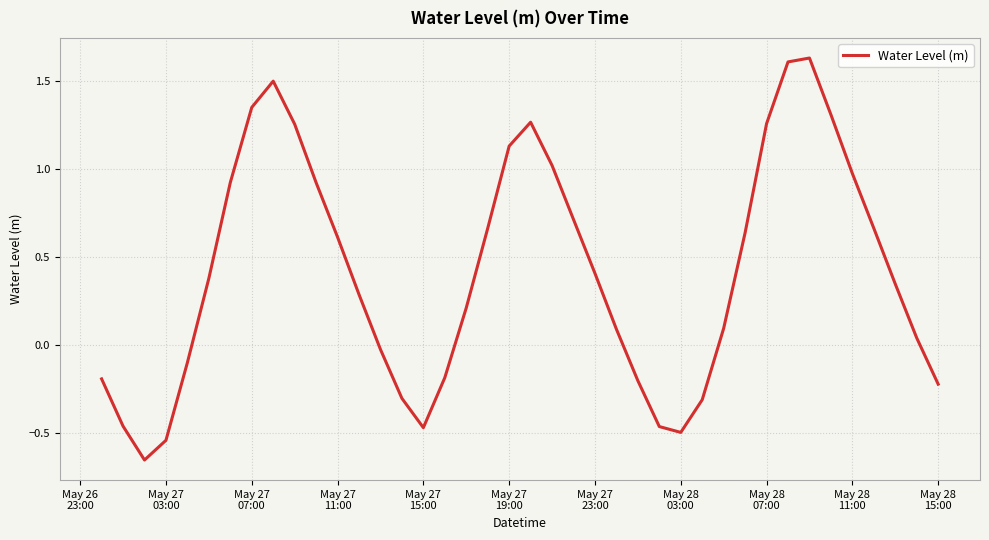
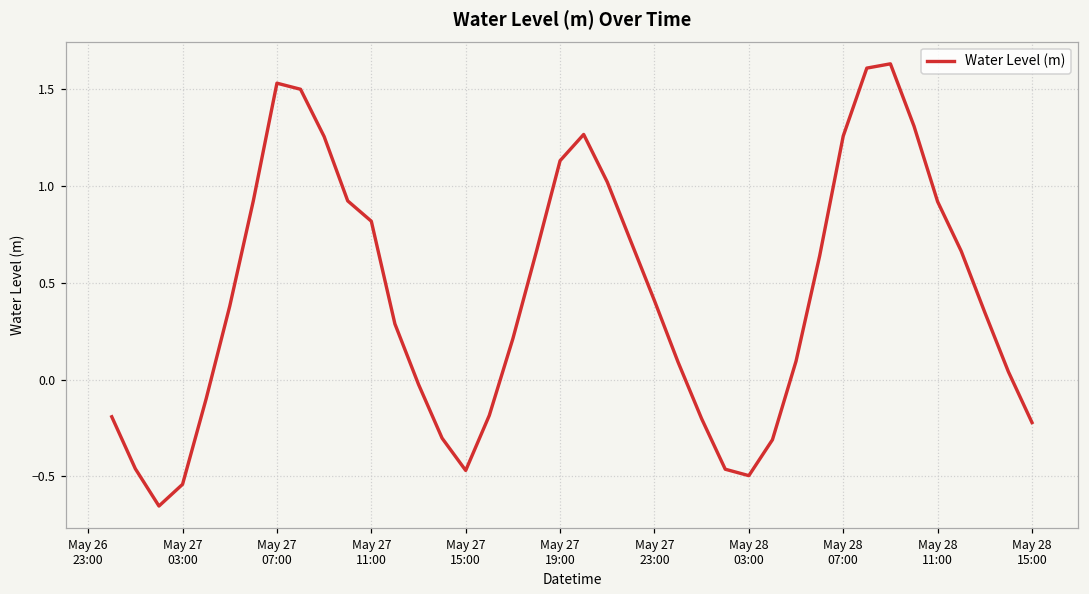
  {
    "May 27 03:00": -0.54,
-   "May 27 07:00": 1.35,
-   "May 27 11:00": 0.61,
+   "May 27 07:00": 1.53,
+   "May 27 11:00": 0.82,
    "May 27 15:00": -0.47,
    "May 27 19:00": 1.13,
    "May 27 23:00": 0.41,
    "May 28 03:00": -0.50,
    "May 28 07:00": 1.26,
-   "May 28 11:00": 0.97,
+   "May 28 11:00": 0.92,
    "May 28 15:00": -0.22
  }
